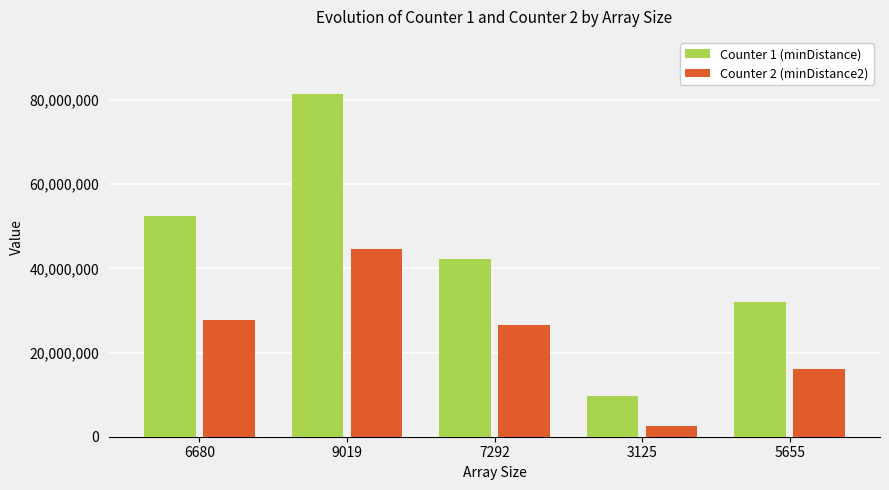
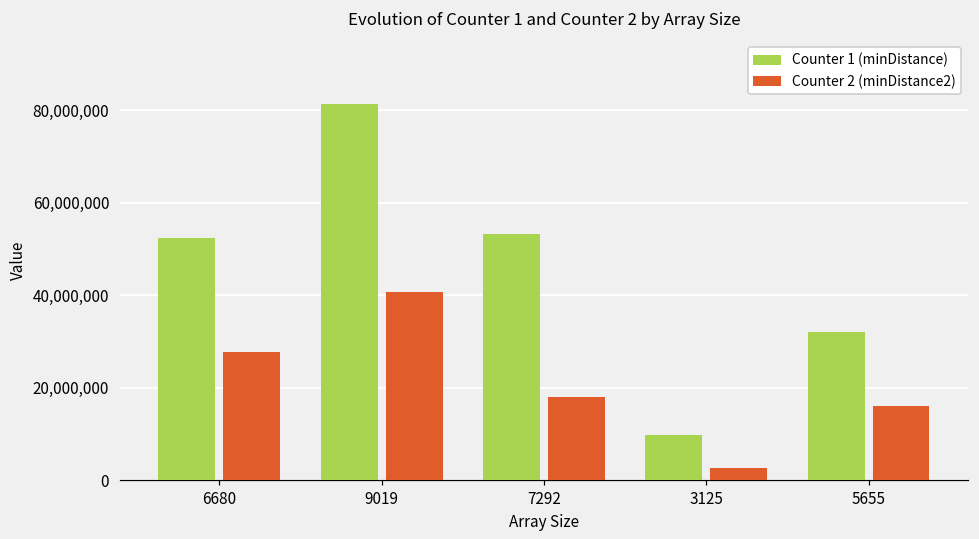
  {
    "Counter 1 (minDistance)": {
      "6680": "52,000,000",
      "9019": "81,000,000",
-     "7292": "42,000,000",
+     "7292": "53,000,000",
      "3125": "10,000,000",
      "5655": "32,000,000"
    },
    "Counter 2 (minDistance2)": {
      "6680": "28,000,000",
-     "9019": "45,000,000",
-     "7292": "27,000,000",
+     "9019": "41,000,000",
+     "7292": "18,000,000",
      "3125": "3,000,000",
      "5655": "16,000,000"
    }
  }
